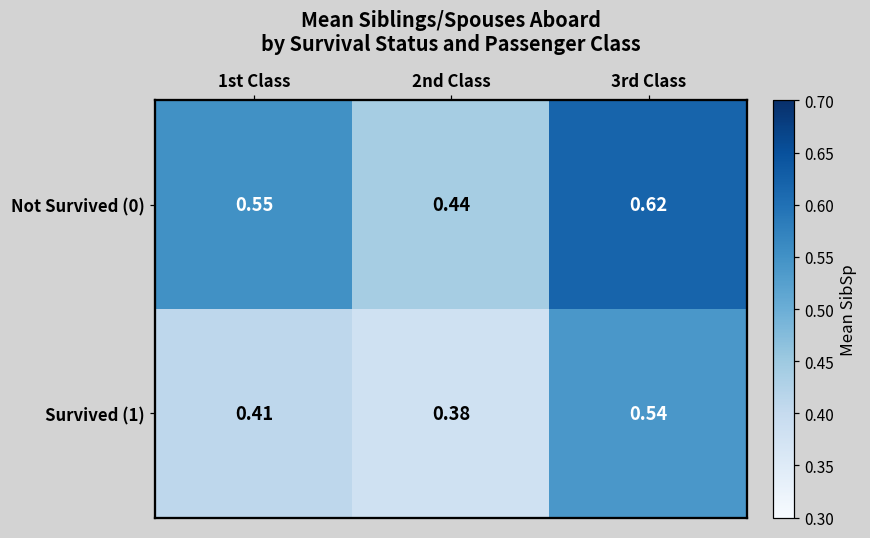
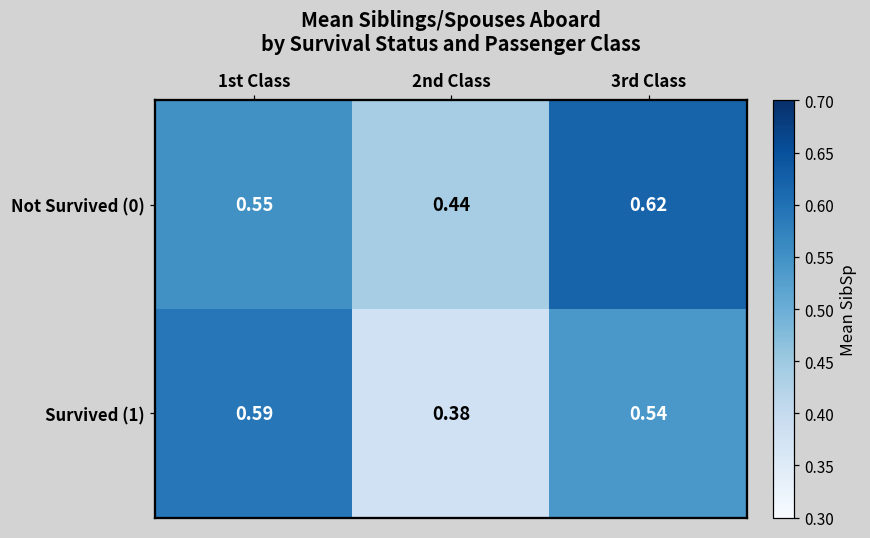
  {
    "Not Survived (0)": {
      "1st Class": 0.55,
      "2nd Class": 0.44,
      "3rd Class": 0.62
    },
    "Survived (1)": {
-     "1st Class": 0.41,
+     "1st Class": 0.59,
      "2nd Class": 0.38,
      "3rd Class": 0.54
    }
  }
